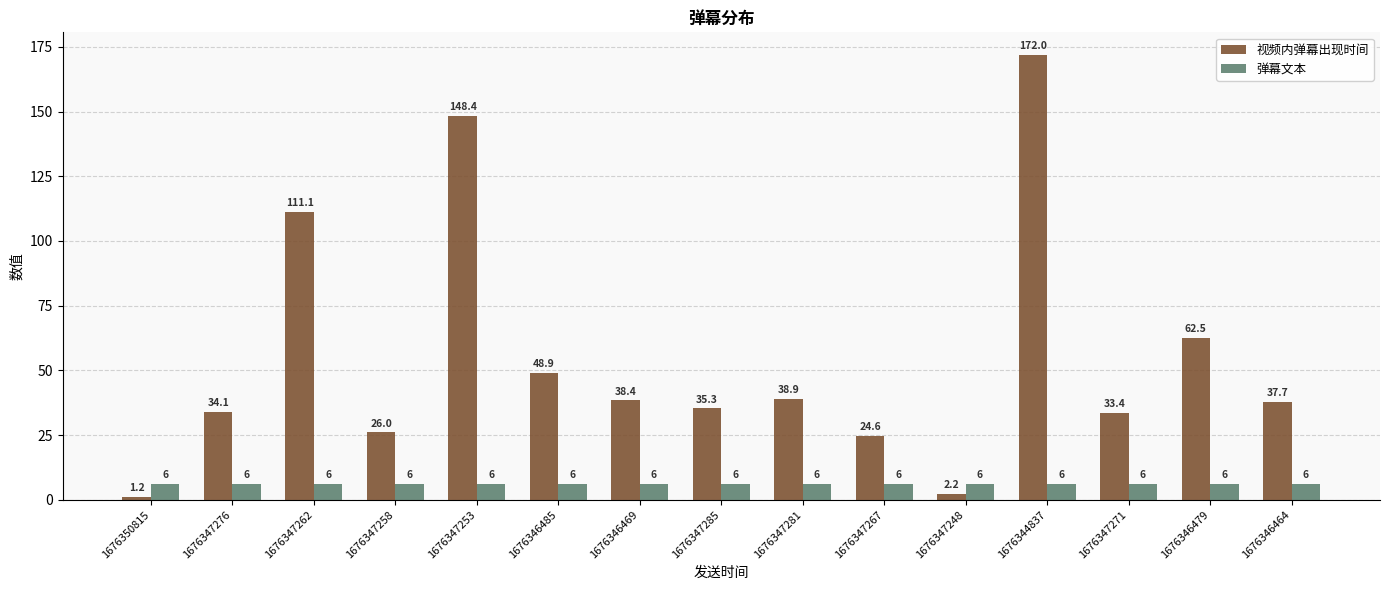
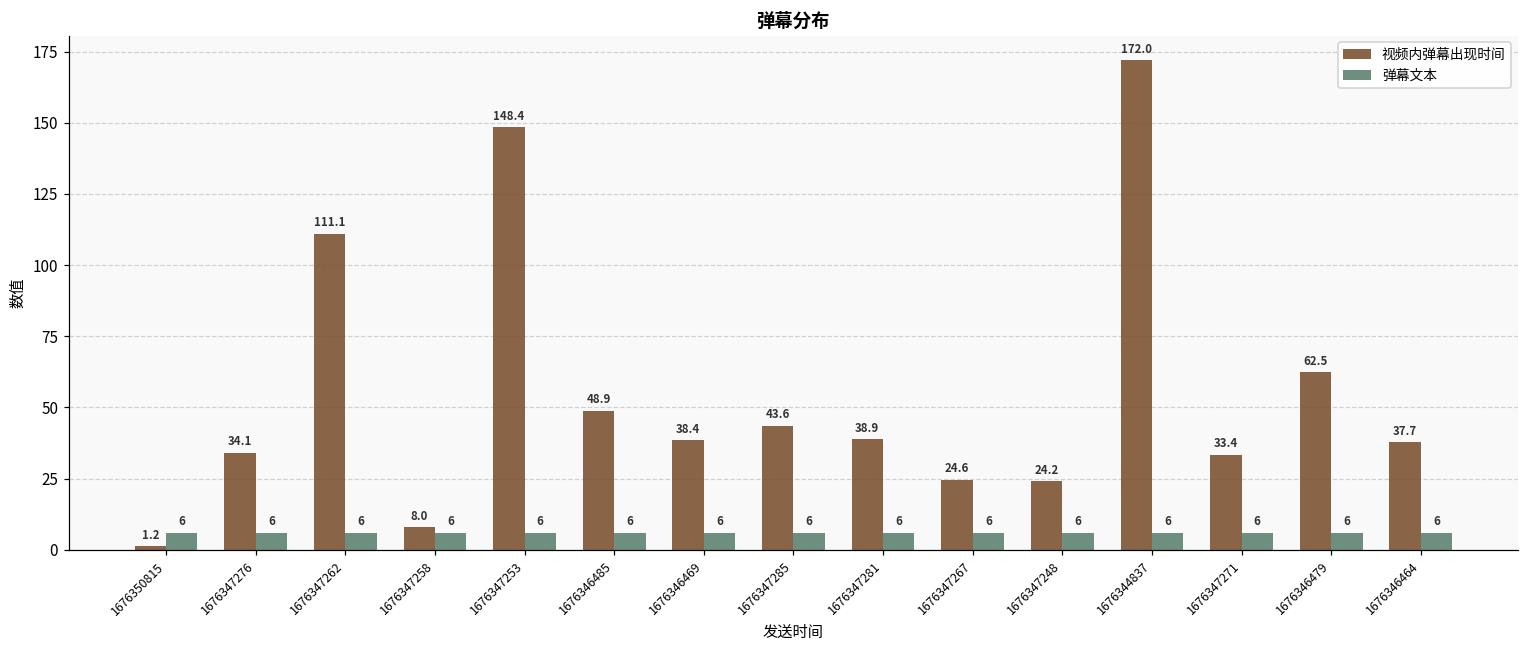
  {
    "视频内弹幕出现时间": {
      "1676350815": 1.2,
      "1676347276": 34.1,
      "1676347262": 111.1,
-     "1676347258": 26.0,
+     "1676347258": 8.0,
      "1676347253": 148.4,
      "1676346485": 48.9,
      "1676346469": 38.4,
-     "1676347285": 35.3,
+     "1676347285": 43.6,
      "1676347281": 38.9,
      "1676347267": 24.6,
-     "1676347248": 2.2,
+     "1676347248": 24.2,
      "1676344837": 172.0,
      "1676347271": 33.4,
      "1676346479": 62.5,
      "1676346464": 37.7
    },
    "弹幕文本": {
      "1676350815": 6,
      "1676347276": 6,
      "1676347262": 6,
      "1676347258": 6,
      "1676347253": 6,
      "1676346485": 6,
      "1676346469": 6,
      "1676347285": 6,
      "1676347281": 6,
      "1676347267": 6,
      "1676347248": 6,
      "1676344837": 6,
      "1676347271": 6,
      "1676346479": 6,
      "1676346464": 6
    }
  }
